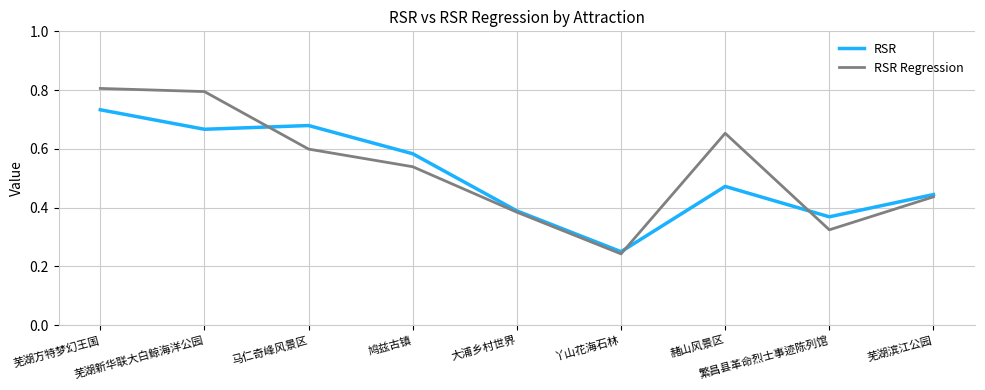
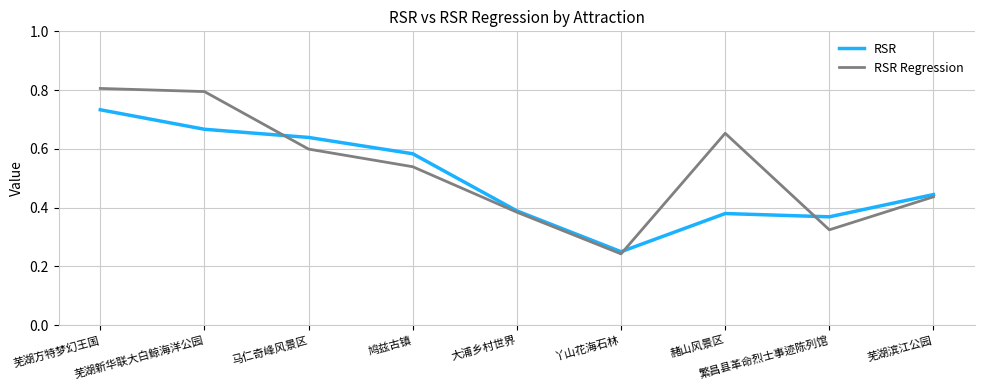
  {
    "RSR": {
      "芜湖方特梦幻王国": 0.73,
      "芜湖新华联大白鲸海洋公园": 0.67,
-     "马仁奇峰风景区": 0.68,
+     "马仁奇峰风景区": 0.64,
      "鸠兹古镇": 0.58,
-     "赭山风景区": 0.47,
+     "赭山风景区": 0.38,
      "繁昌县革命烈士事迹陈列馆": 0.37
    },
    "RSR Regression": {
      "芜湖方特梦幻王国": 0.81,
      "芜湖新华联大白鲸海洋公园": 0.79,
      "马仁奇峰风景区": 0.60,
      "鸠兹古镇": 0.54,
      "赭山风景区": 0.65,
      "繁昌县革命烈士事迹陈列馆": 0.32
    }
  }
